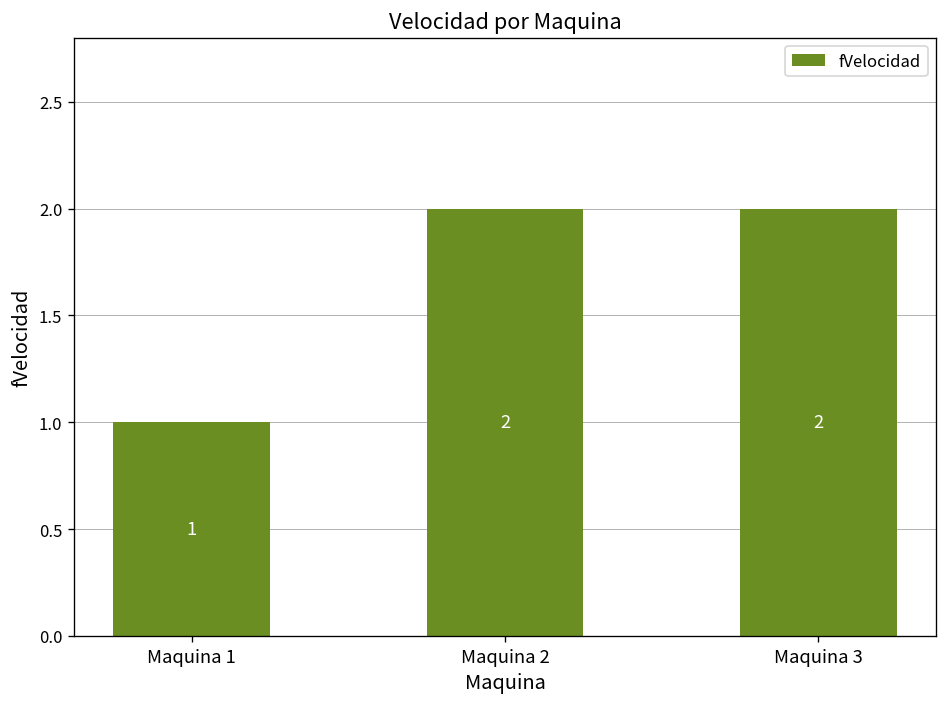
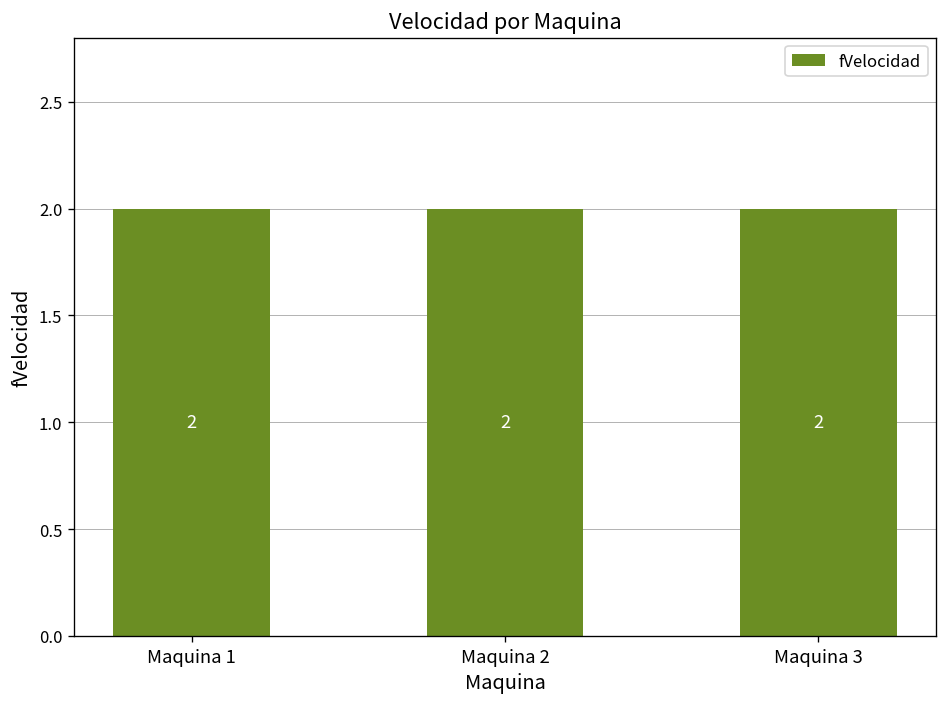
  {
-   "Maquina 1": 1,
+   "Maquina 1": 2,
    "Maquina 2": 2,
    "Maquina 3": 2
  }
